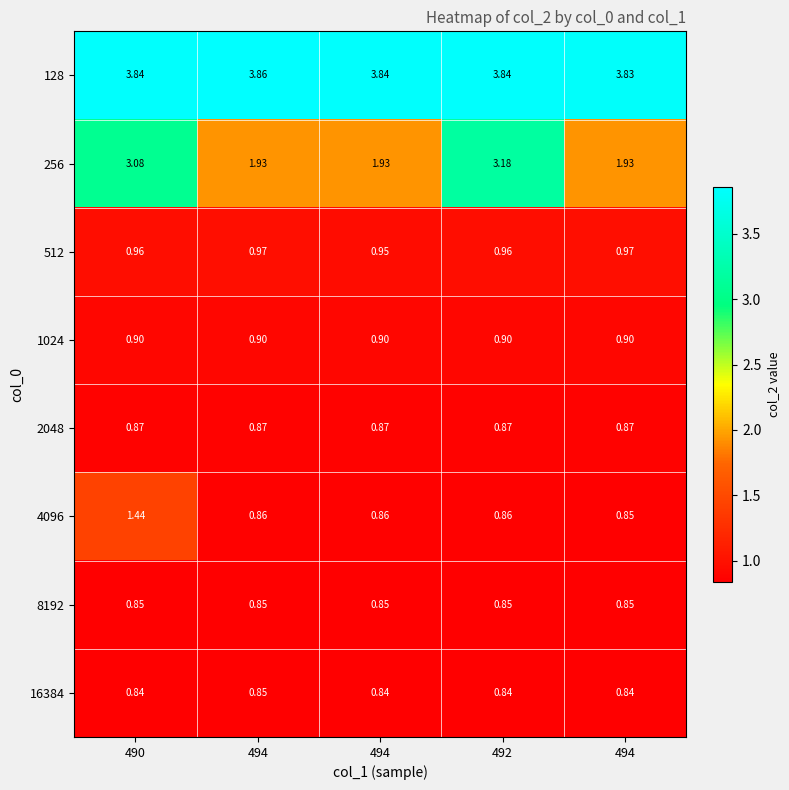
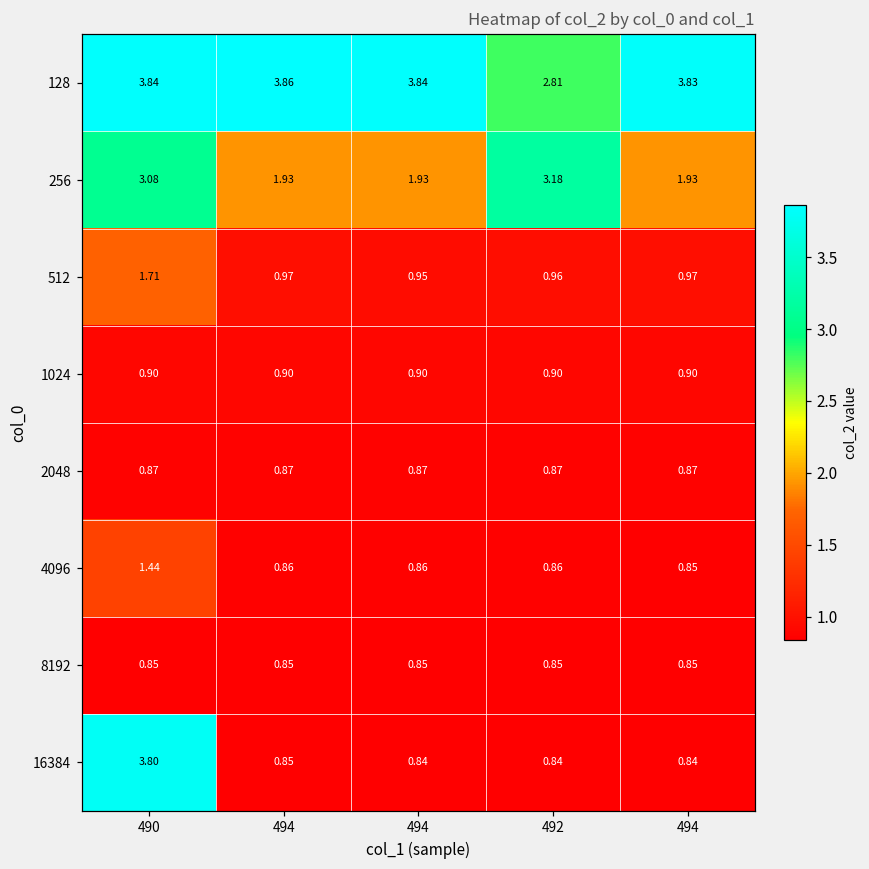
  {
    "128": {
      "490": 3.84,
-     "492": 3.84
+     "492": 2.81
    },
    "256": {
      "490": 3.08,
      "492": 3.18
    },
    "512": {
-     "490": 0.96,
+     "490": 1.71,
      "492": 0.96
    },
    "1024": {
      "490": 0.90,
      "492": 0.90
    },
    "2048": {
      "490": 0.87,
      "492": 0.87
    },
    "4096": {
      "490": 1.44,
      "492": 0.86
    },
    "8192": {
      "490": 0.85,
      "492": 0.85
    },
    "16384": {
-     "490": 0.84,
+     "490": 3.80,
      "492": 0.84
    }
  }
